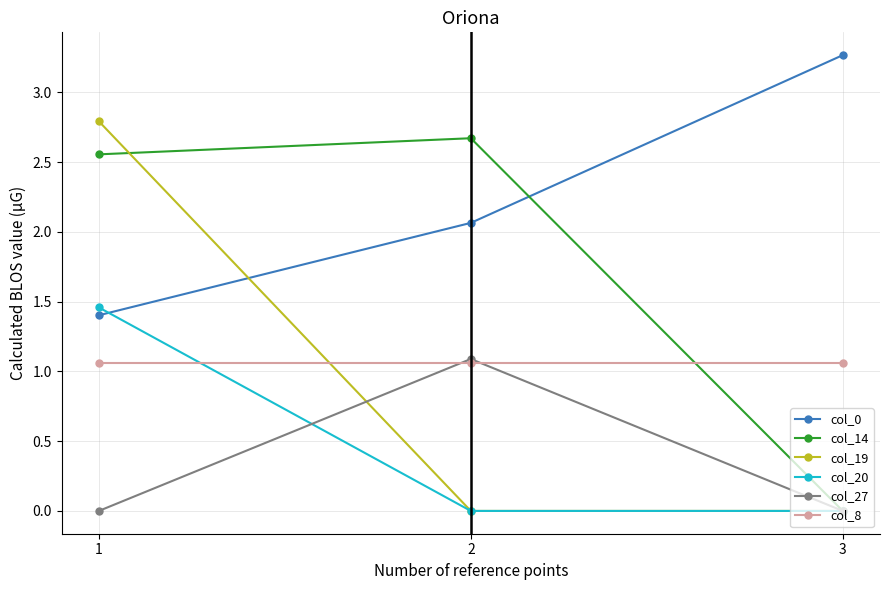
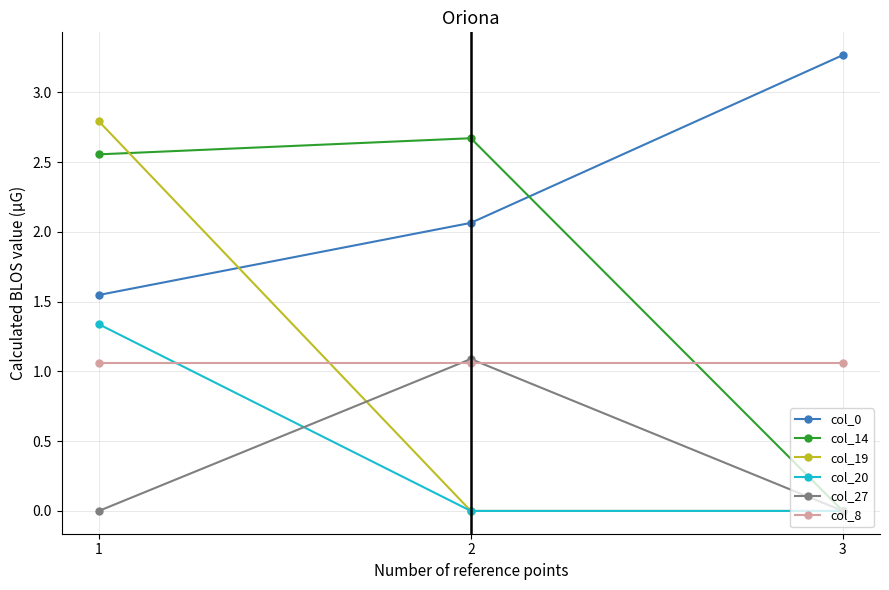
  {
    "col_0": {
-     "1": 1.40,
+     "1": 1.55,
      "2": 2.07,
      "3": 3.27
    },
    "col_14": {
      "1": 2.56,
      "2": 2.67
    },
    "col_19": {
      "1": 2.79
    },
    "col_20": {
-     "1": 1.46
+     "1": 1.34
    },
    "col_27": {
      "1": 0.00,
      "2": 1.09
    },
    "col_8": {
      "1": 1.06,
      "2": 1.06,
      "3": 1.06
    }
  }
